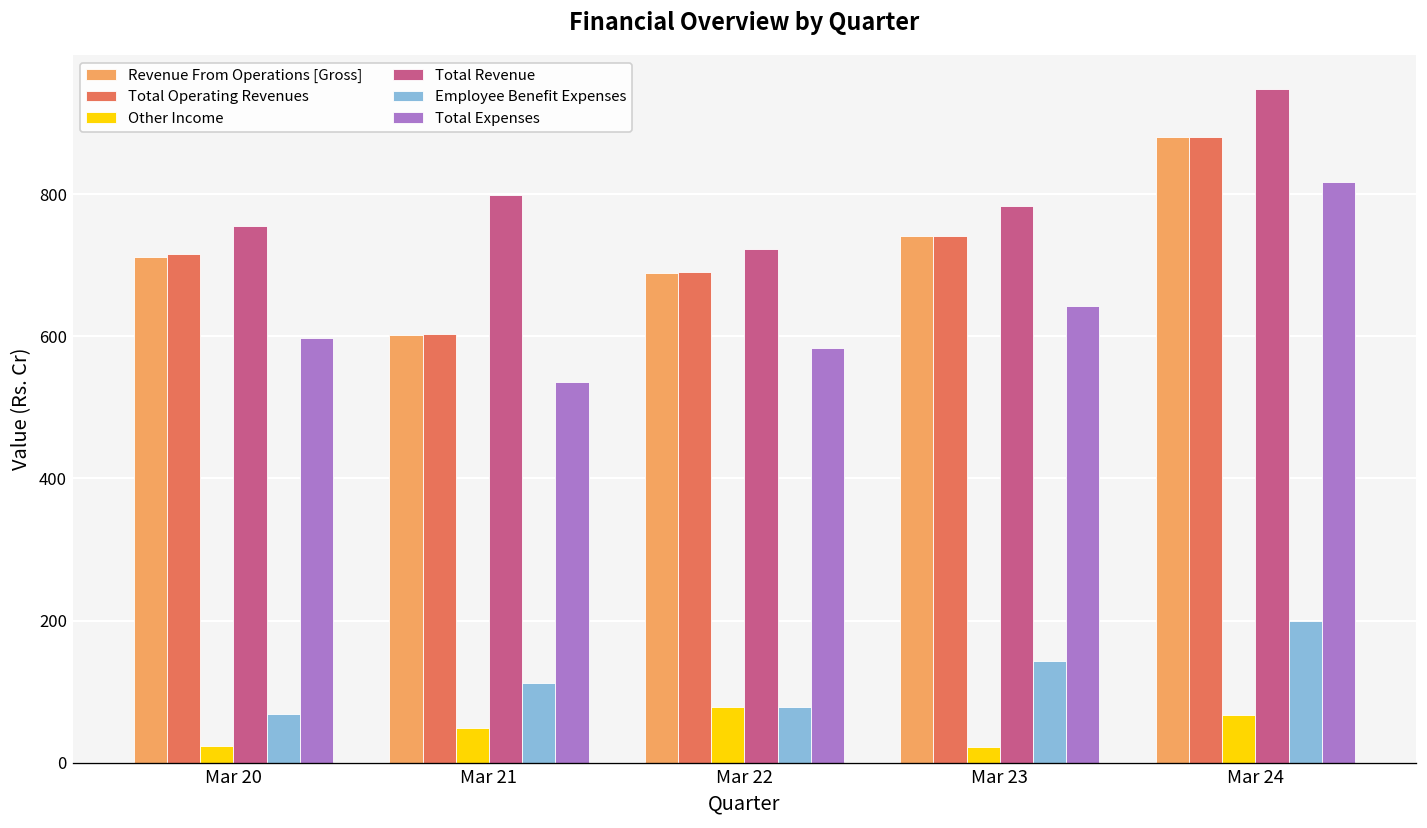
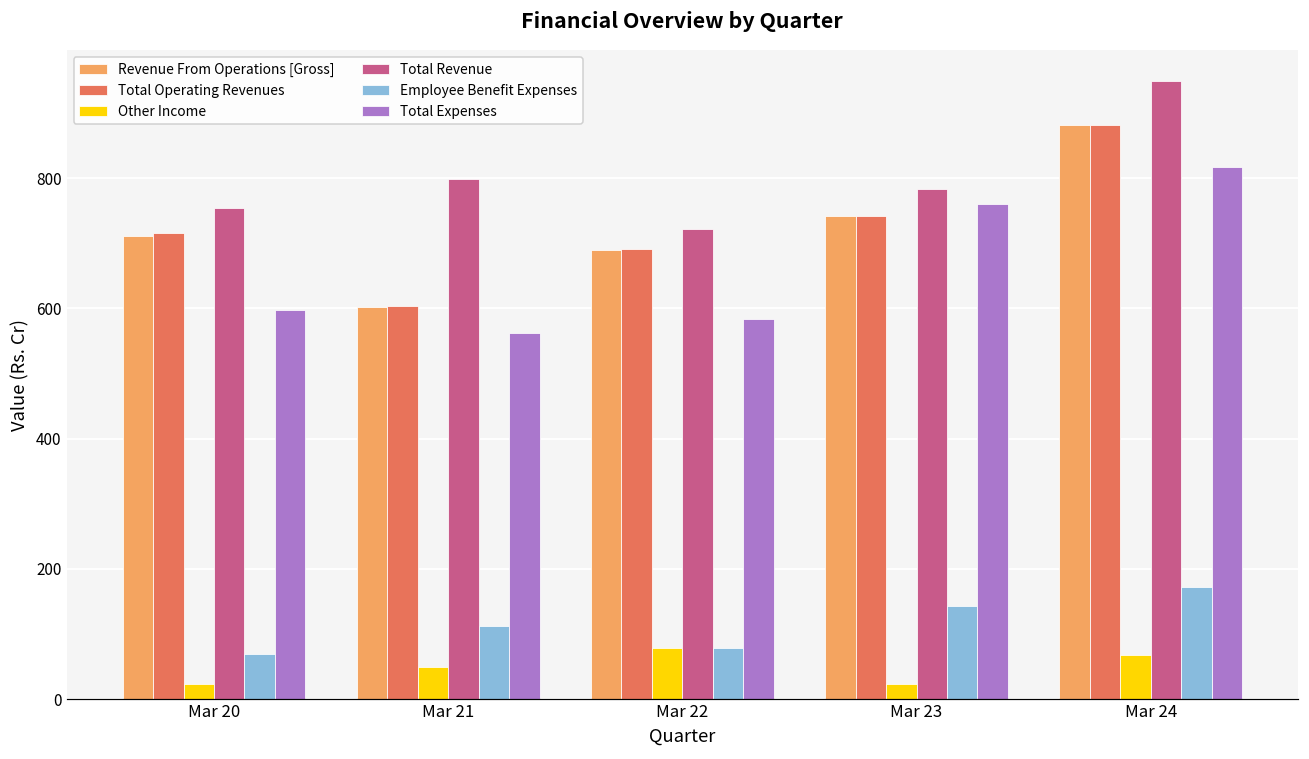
  {
    "Other Income": {
      "Mar 20": 20,
      "Mar 21": 50,
      "Mar 22": 80,
      "Mar 23": 20,
      "Mar 24": 70
    },
    "Total Revenue": {
      "Mar 20": 750,
      "Mar 21": 800,
      "Mar 22": 720,
      "Mar 23": 780,
      "Mar 24": 950
    },
    "Employee Benefit Expenses": {
      "Mar 20": 70,
      "Mar 21": 110,
      "Mar 22": 80,
      "Mar 23": 140,
-     "Mar 24": 200
+     "Mar 24": 170
    },
    "Total Expenses": {
      "Mar 20": 600,
-     "Mar 21": 540,
+     "Mar 21": 560,
      "Mar 22": 580,
-     "Mar 23": 640,
+     "Mar 23": 760,
      "Mar 24": 820
    }
  }
